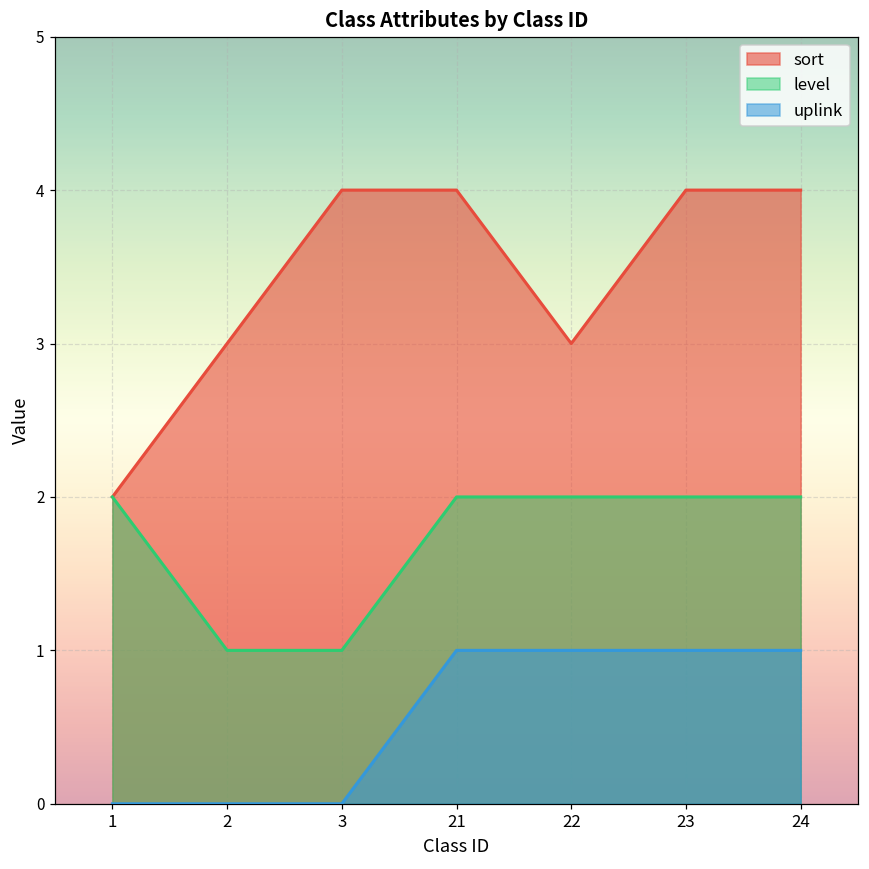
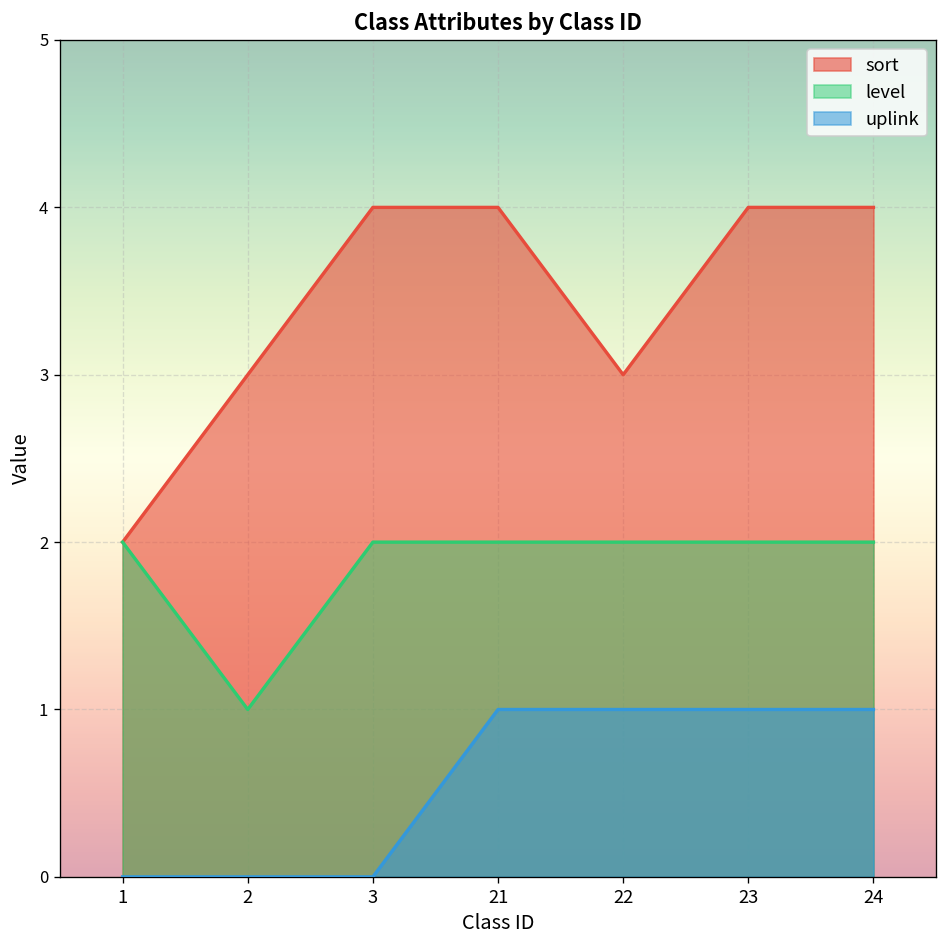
  {
    "sort": {
      "2": 3,
      "3": 4,
      "21": 4,
      "22": 3,
      "23": 4,
      "24": 4
    },
    "level": {
      "2": 1,
-     "3": 1,
+     "3": 2,
      "21": 2,
      "22": 2,
      "23": 2,
      "24": 2
    },
    "uplink": {
      "1": 0,
      "2": 0,
      "3": 0,
      "21": 1,
      "22": 1,
      "23": 1,
      "24": 1
    }
  }
